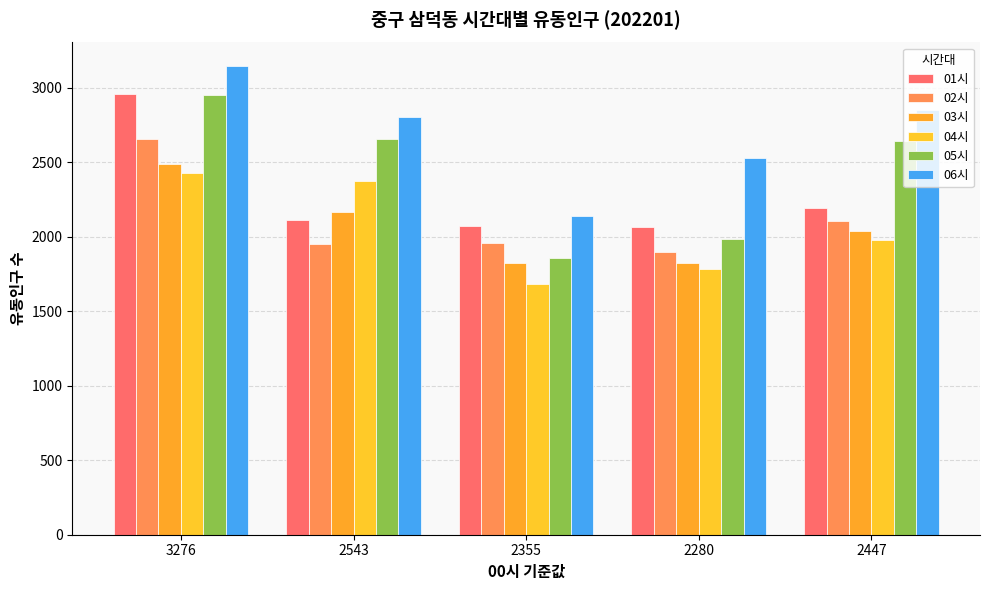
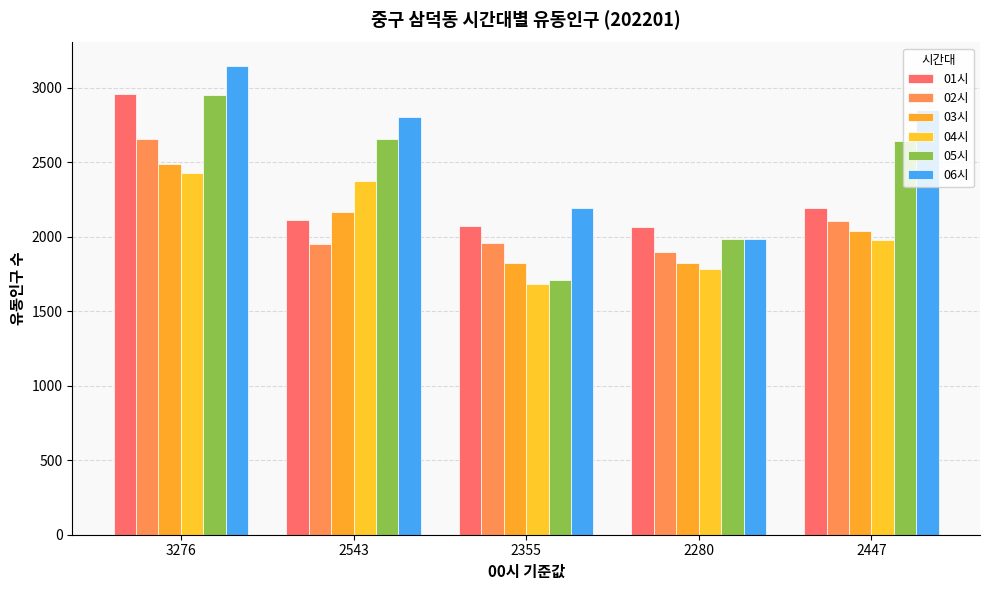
  {
    "05시": {
      "3276": 2950,
      "2543": 2660,
-     "2355": 1860,
+     "2355": 1710,
      "2280": 1990
    },
    "06시": {
      "3276": 3150,
      "2543": 2810,
-     "2355": 2140,
-     "2280": 2530
+     "2355": 2190,
+     "2280": 1990
    }
  }
